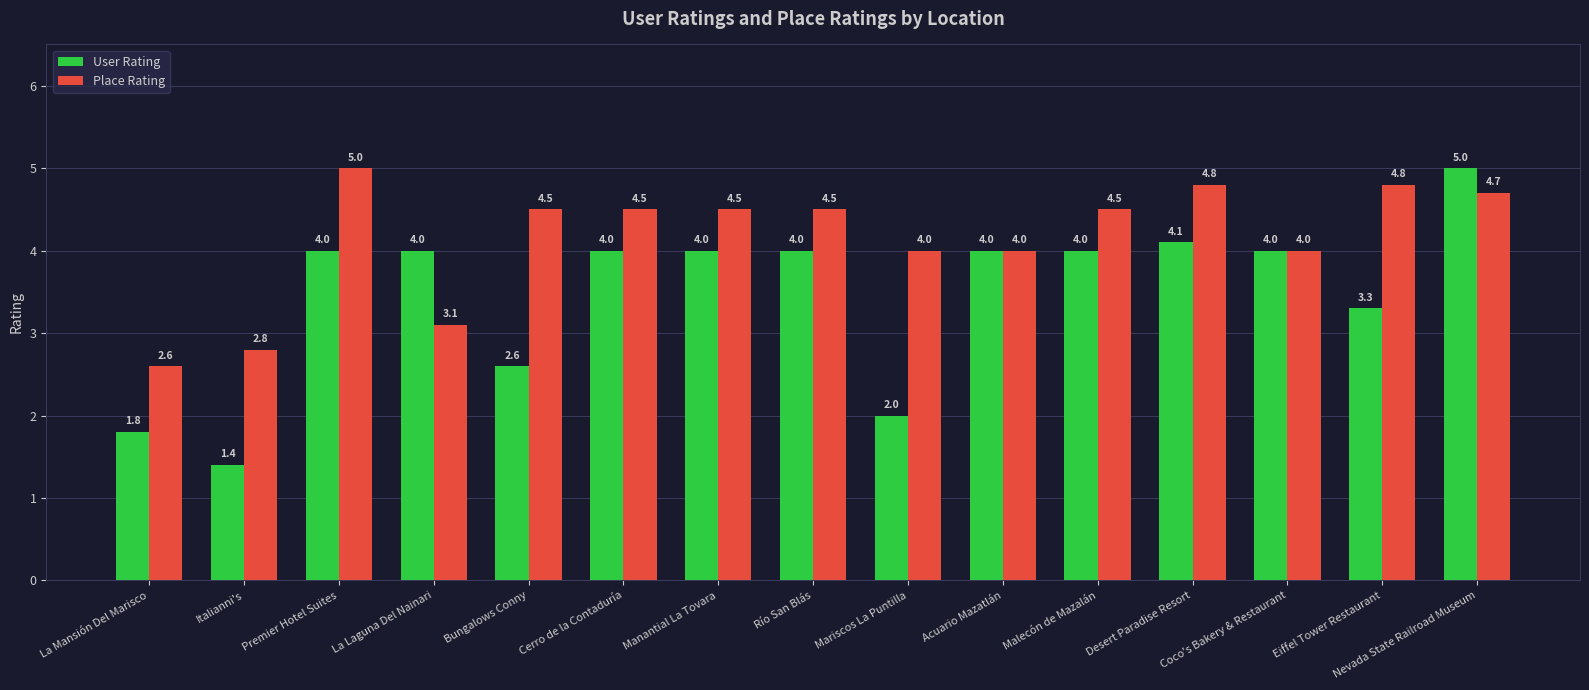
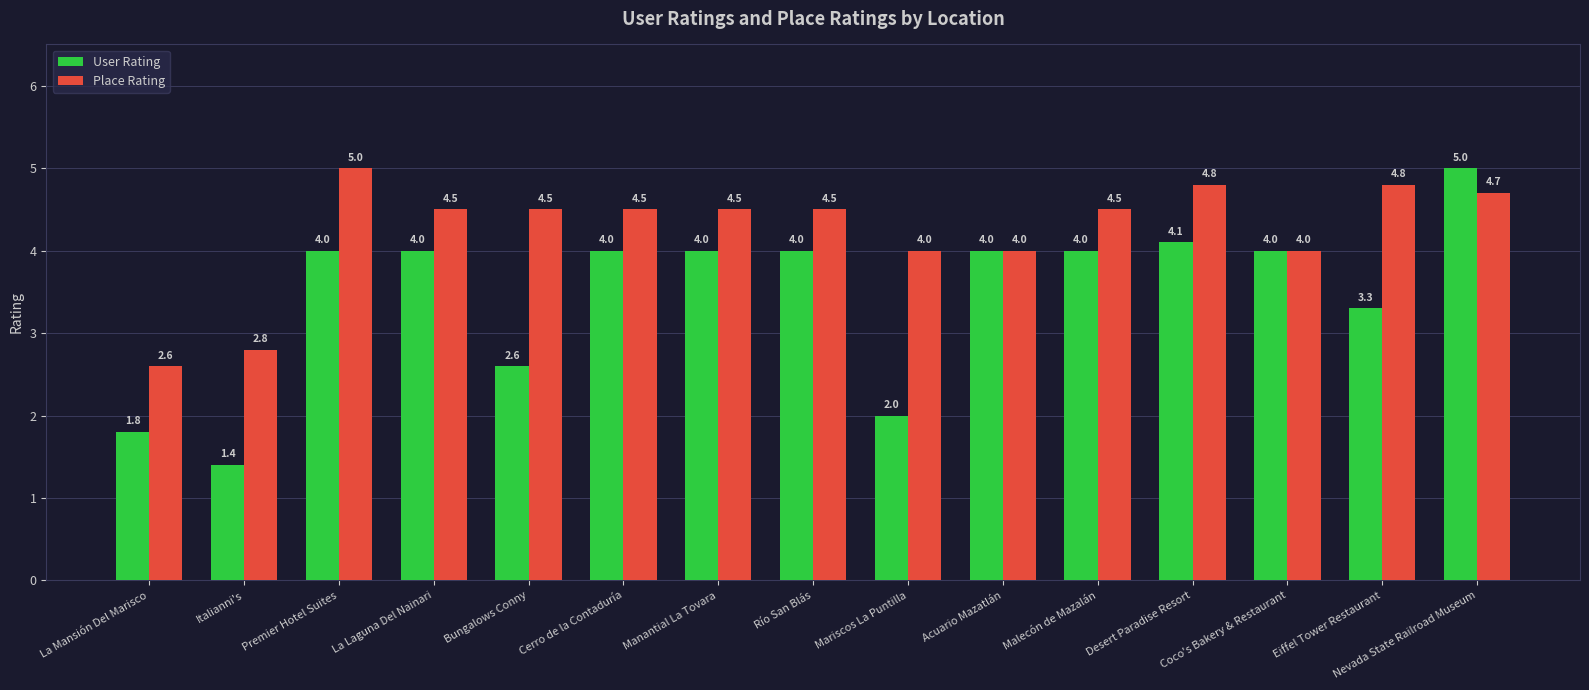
  {
    "User Rating": {
      "La Mansión Del Marisco": 1.8,
      "Italianni's": 1.4,
      "Premier Hotel Suites": 4.0,
      "La Laguna Del Nainari": 4.0,
      "Bungalows Conny": 2.6,
      "Cerro de la Contaduría": 4.0,
      "Manantial La Tovara": 4.0,
      "Río San Blás": 4.0,
      "Mariscos La Puntilla": 2.0,
      "Acuario Mazatlán": 4.0,
      "Malecón de Mazalán": 4.0,
      "Desert Paradise Resort": 4.1,
      "Coco's Bakery & Restaurant": 4.0,
      "Eiffel Tower Restaurant": 3.3,
      "Nevada State Railroad Museum": 5.0
    },
    "Place Rating": {
      "La Mansión Del Marisco": 2.6,
      "Italianni's": 2.8,
      "Premier Hotel Suites": 5.0,
-     "La Laguna Del Nainari": 3.1,
+     "La Laguna Del Nainari": 4.5,
      "Bungalows Conny": 4.5,
      "Cerro de la Contaduría": 4.5,
      "Manantial La Tovara": 4.5,
      "Río San Blás": 4.5,
      "Mariscos La Puntilla": 4.0,
      "Acuario Mazatlán": 4.0,
      "Malecón de Mazalán": 4.5,
      "Desert Paradise Resort": 4.8,
      "Coco's Bakery & Restaurant": 4.0,
      "Eiffel Tower Restaurant": 4.8,
      "Nevada State Railroad Museum": 4.7
    }
  }
